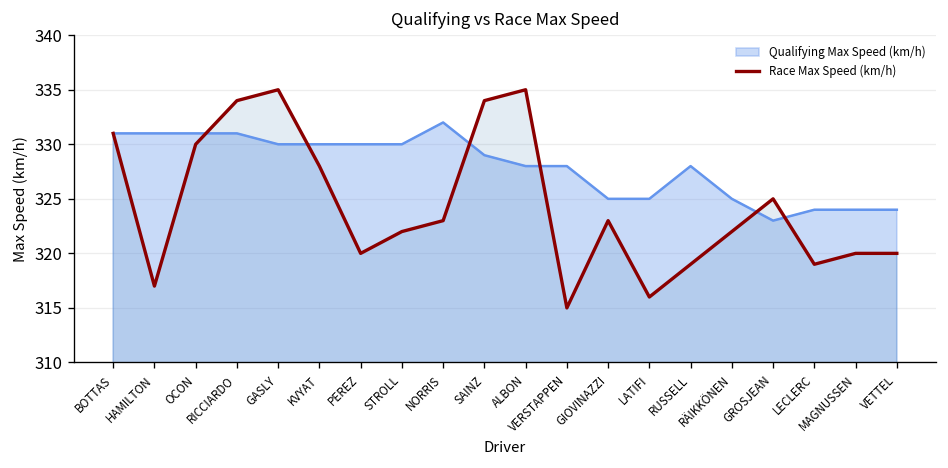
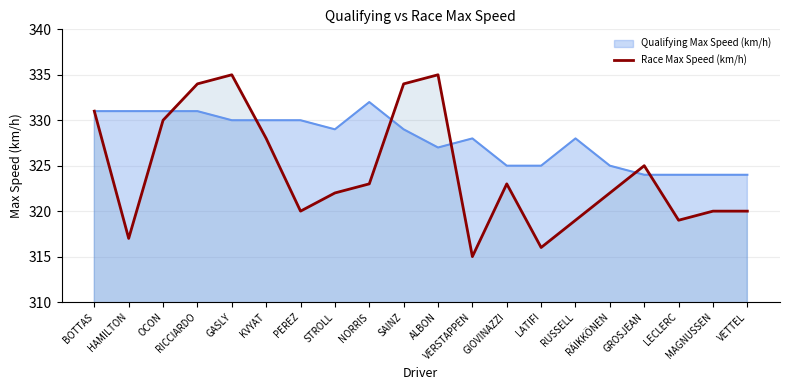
  {
    "Qualifying Max Speed (km/h)": {
      "HAMILTON": 331,
      "OCON": 331,
      "RICCIARDO": 331,
      "GASLY": 330,
      "KVYAT": 330,
      "PEREZ": 330,
-     "STROLL": 330,
+     "STROLL": 329,
      "NORRIS": 332,
      "SAINZ": 329,
-     "ALBON": 328,
+     "ALBON": 327,
      "VERSTAPPEN": 328,
      "GIOVINAZZI": 325,
      "LATIFI": 325,
      "RUSSELL": 328,
      "RÄIKKÖNEN": 325,
-     "GROSJEAN": 323,
+     "GROSJEAN": 324,
      "LECLERC": 324,
      "MAGNUSSEN": 324,
      "VETTEL": 324
    },
    "Race Max Speed (km/h)": {
      "HAMILTON": 317,
      "OCON": 330,
      "RICCIARDO": 334,
      "GASLY": 335,
      "KVYAT": 328,
      "PEREZ": 320,
      "STROLL": 322,
      "NORRIS": 323,
      "SAINZ": 334,
      "ALBON": 335,
      "VERSTAPPEN": 315,
      "GIOVINAZZI": 323,
      "LATIFI": 316,
      "RUSSELL": 319,
      "RÄIKKÖNEN": 322,
      "GROSJEAN": 325,
      "LECLERC": 319,
      "MAGNUSSEN": 320,
      "VETTEL": 320
    }
  }
